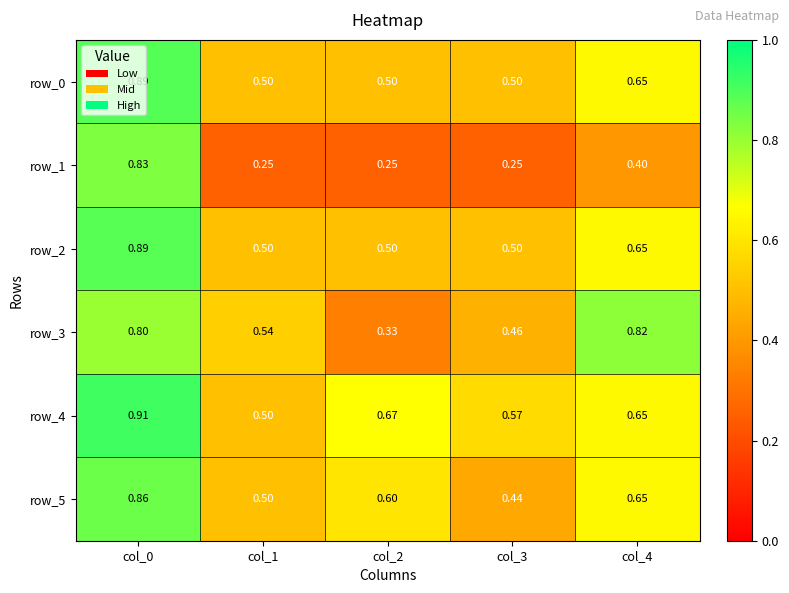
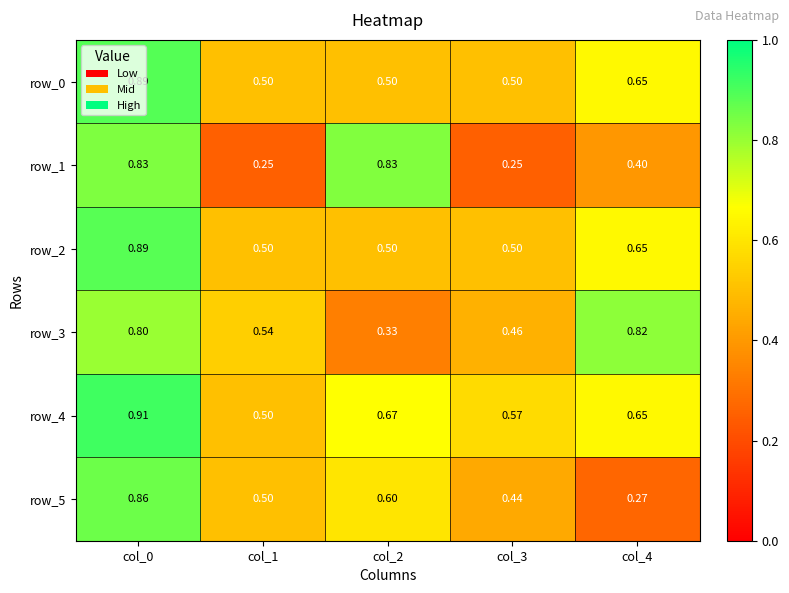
  {
    "row_0": {
      "col_1": 0.50,
      "col_2": 0.50,
      "col_3": 0.50,
      "col_4": 0.65
    },
    "row_1": {
      "col_0": 0.83,
      "col_1": 0.25,
-     "col_2": 0.25,
+     "col_2": 0.83,
      "col_3": 0.25,
      "col_4": 0.40
    },
    "row_2": {
      "col_0": 0.89,
      "col_1": 0.50,
      "col_2": 0.50,
      "col_3": 0.50,
      "col_4": 0.65
    },
    "row_3": {
      "col_0": 0.80,
      "col_1": 0.54,
      "col_2": 0.33,
      "col_3": 0.46,
      "col_4": 0.82
    },
    "row_4": {
      "col_0": 0.91,
      "col_1": 0.50,
      "col_2": 0.67,
      "col_3": 0.57,
      "col_4": 0.65
    },
    "row_5": {
      "col_0": 0.86,
      "col_1": 0.50,
      "col_2": 0.60,
      "col_3": 0.44,
-     "col_4": 0.65
+     "col_4": 0.27
    }
  }
